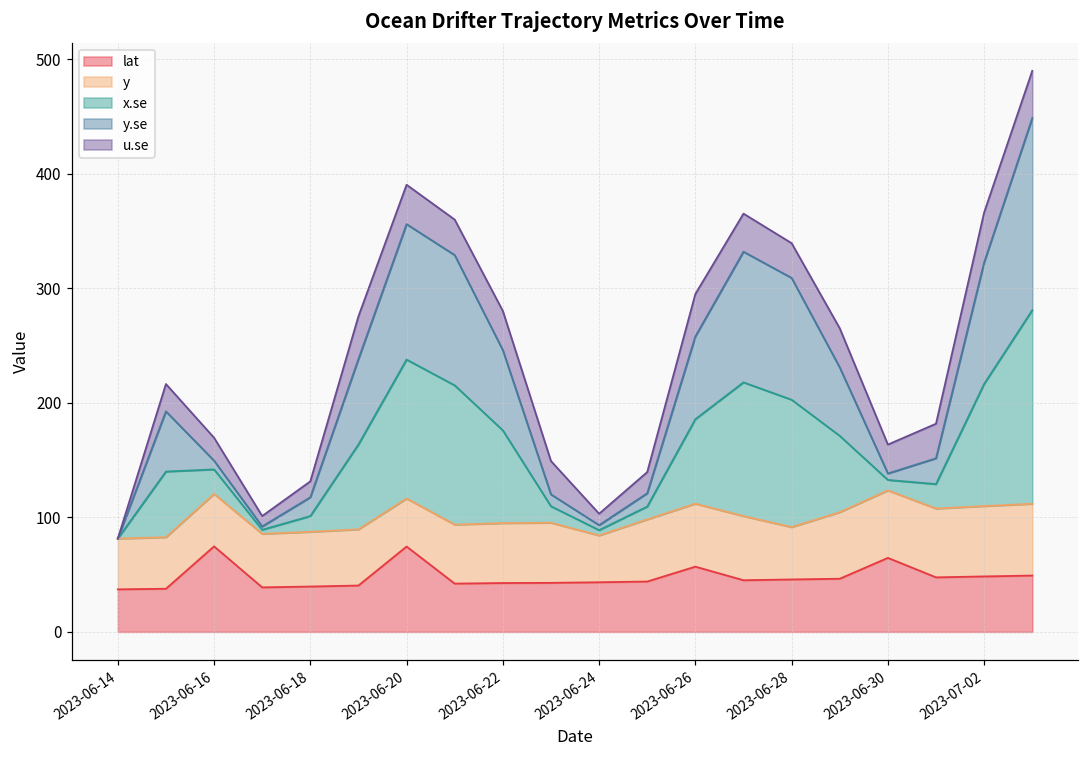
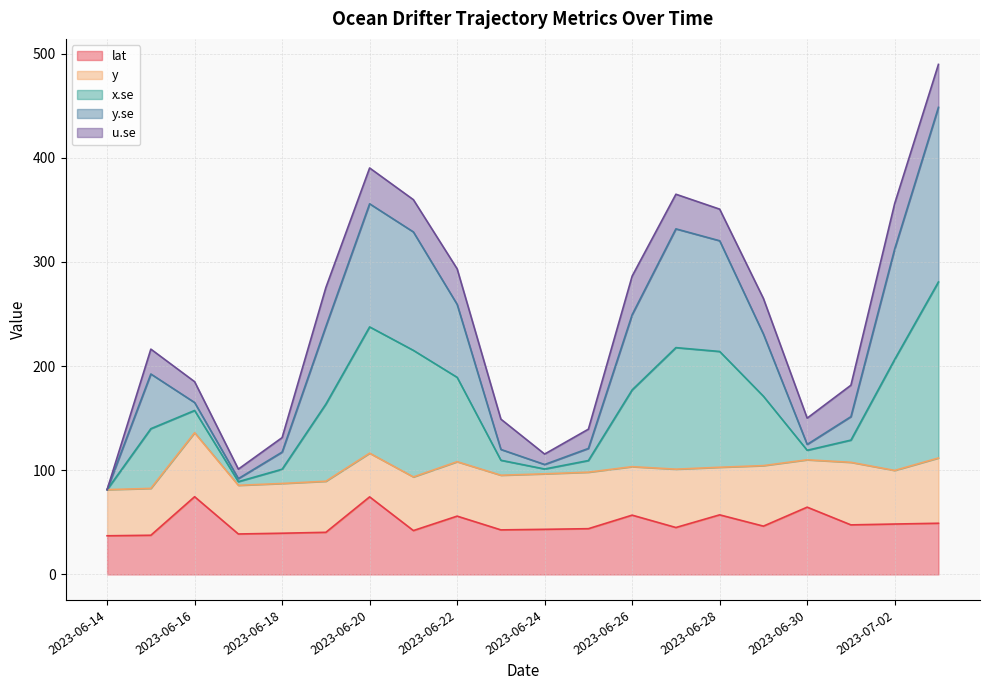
  {
    "lat": {
      "2023-06-14": 37,
      "2023-06-16": 75,
      "2023-06-18": 40,
      "2023-06-20": 74,
-     "2023-06-22": 43,
+     "2023-06-22": 56,
      "2023-06-24": 43,
      "2023-06-26": 57,
-     "2023-06-28": 46,
+     "2023-06-28": 57,
      "2023-06-30": 65,
      "2023-07-02": 48
    },
    "y": {
-     "2023-06-16": 46,
+     "2023-06-16": 61,
      "2023-06-18": 48,
      "2023-06-20": 42,
      "2023-06-22": 52,
-     "2023-06-24": 41,
-     "2023-06-26": 55,
+     "2023-06-24": 53,
+     "2023-06-26": 47,
      "2023-06-28": 46,
-     "2023-06-30": 59,
-     "2023-07-02": 61
+     "2023-06-30": 45,
+     "2023-07-02": 51
    }
  }
